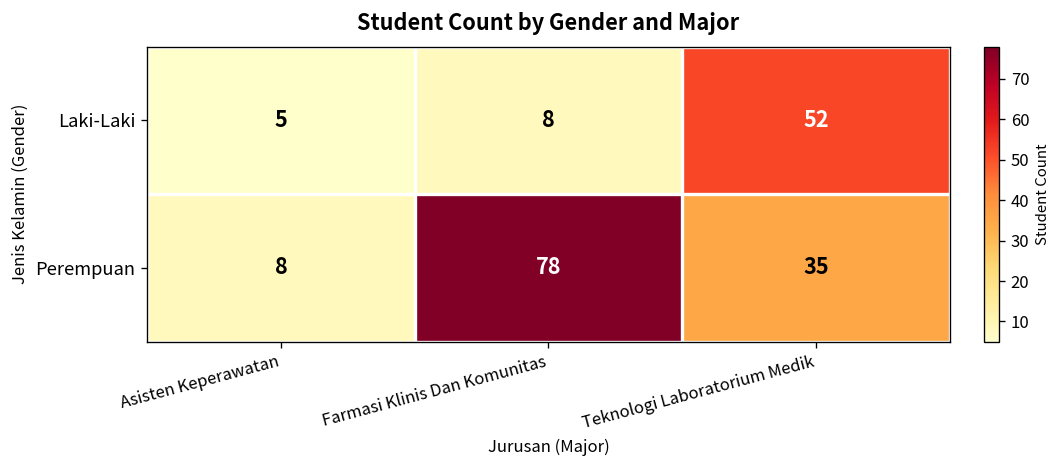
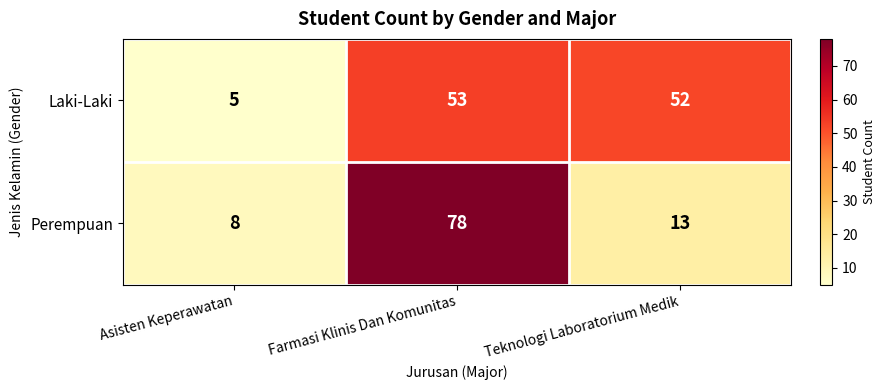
  {
    "Laki-Laki": {
      "Asisten Keperawatan": 5,
-     "Farmasi Klinis Dan Komunitas": 8,
+     "Farmasi Klinis Dan Komunitas": 53,
      "Teknologi Laboratorium Medik": 52
    },
    "Perempuan": {
      "Asisten Keperawatan": 8,
      "Farmasi Klinis Dan Komunitas": 78,
-     "Teknologi Laboratorium Medik": 35
+     "Teknologi Laboratorium Medik": 13
    }
  }
